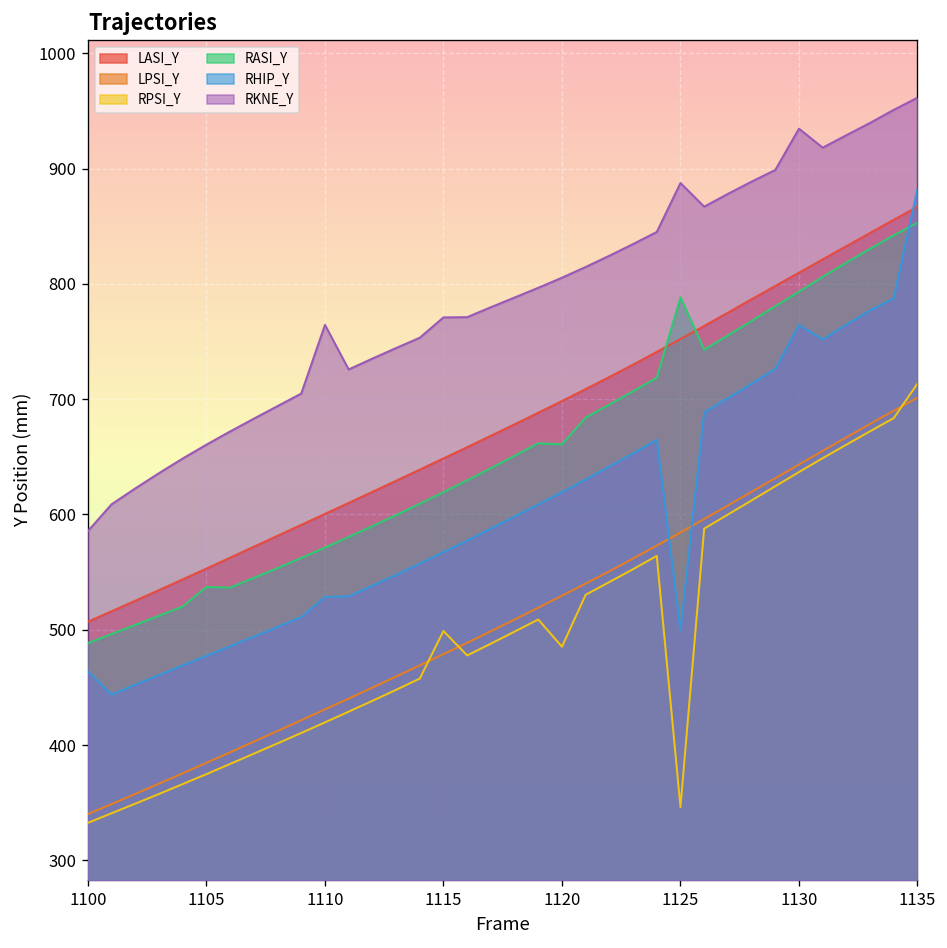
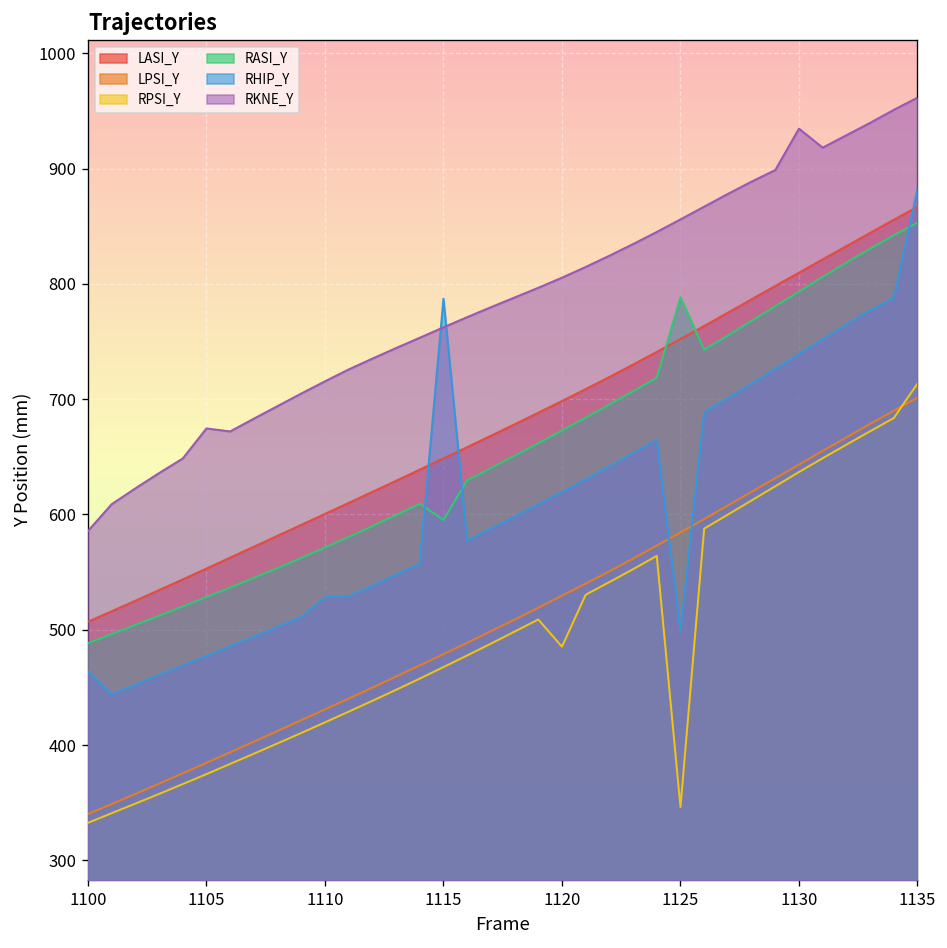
  {
    "RPSI_Y": {
      "1100": 330,
      "1105": 370,
      "1110": 420,
-     "1115": 500,
+     "1115": 470,
      "1120": 490,
      "1125": 350,
      "1130": 640,
      "1135": 710
    },
    "RASI_Y": {
      "1100": 490,
-     "1105": 540,
+     "1105": 530,
      "1110": 570,
-     "1115": 620,
-     "1120": 660,
+     "1115": 600,
+     "1120": 670,
      "1125": 790,
      "1130": 790,
      "1135": 850
    },
    "RHIP_Y": {
      "1100": 460,
      "1105": 480,
      "1110": 530,
-     "1115": 570,
+     "1115": 790,
      "1120": 620,
      "1125": 500,
-     "1130": 760,
+     "1130": 740,
      "1135": 880
    },
    "RKNE_Y": {
      "1100": 590,
-     "1105": 660,
-     "1110": 760,
-     "1115": 770,
+     "1105": 670,
+     "1110": 720,
+     "1115": 760,
      "1120": 810,
-     "1125": 890,
+     "1125": 860,
      "1130": 930,
      "1135": 960
    }
  }
